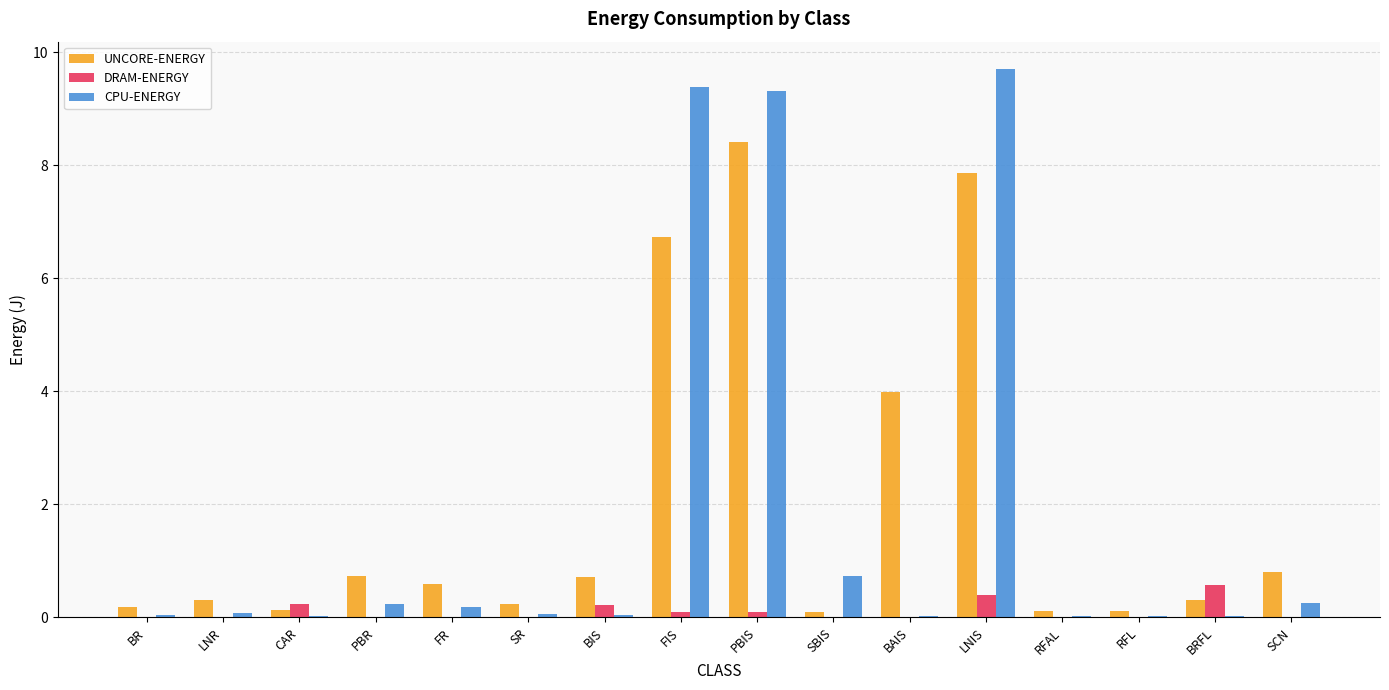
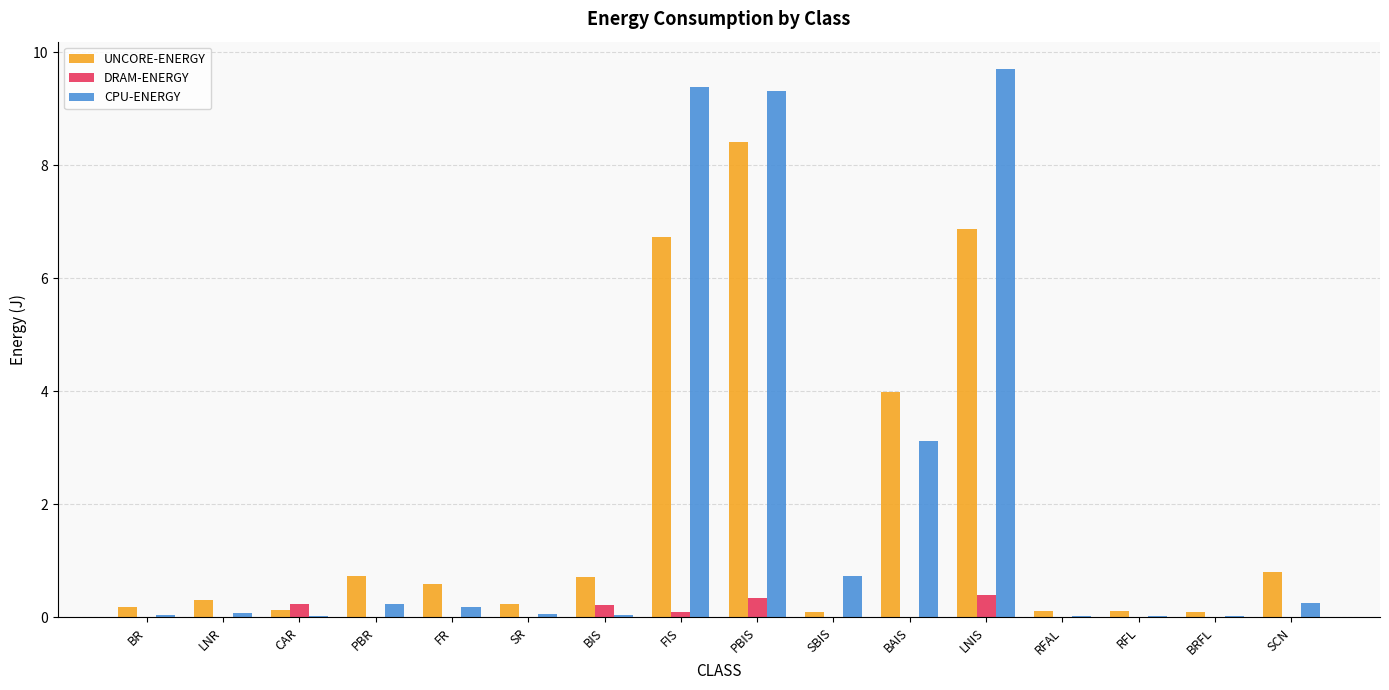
  {
    "UNCORE-ENERGY": {
      "BR": 0.2,
      "LNR": 0.3,
      "CAR": 0.1,
      "PBR": 0.7,
      "FR": 0.6,
      "SR": 0.2,
      "BIS": 0.7,
      "FIS": 6.7,
      "PBIS": 8.4,
      "SBIS": 0.1,
      "BAIS": 4.0,
-     "LNIS": 7.9,
+     "LNIS": 6.9,
      "RFAL": 0.1,
      "RFL": 0.1,
-     "BRFL": 0.3,
+     "BRFL": 0.1,
      "SCN": 0.8
    },
    "DRAM-ENERGY": {
      "CAR": 0.2,
      "BIS": 0.2,
      "FIS": 0.1,
-     "PBIS": 0.1,
+     "PBIS": 0.3,
      "LNIS": 0.4,
-     "BRFL": 0.6
+     "BRFL": 0.0
    },
    "CPU-ENERGY": {
      "BR": 0.0,
      "LNR": 0.1,
      "PBR": 0.2,
      "FR": 0.2,
      "SR": 0.1,
      "FIS": 9.4,
      "PBIS": 9.3,
      "SBIS": 0.7,
-     "BAIS": 0.0,
+     "BAIS": 3.1,
      "LNIS": 9.7,
      "SCN": 0.3
    }
  }
